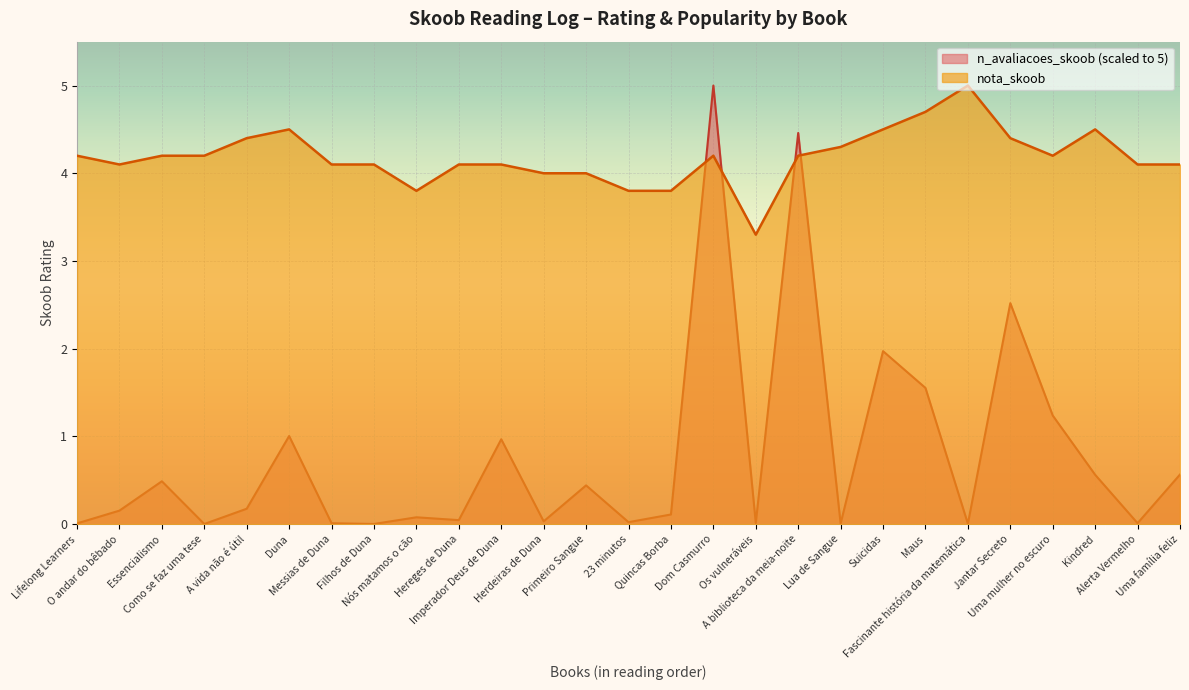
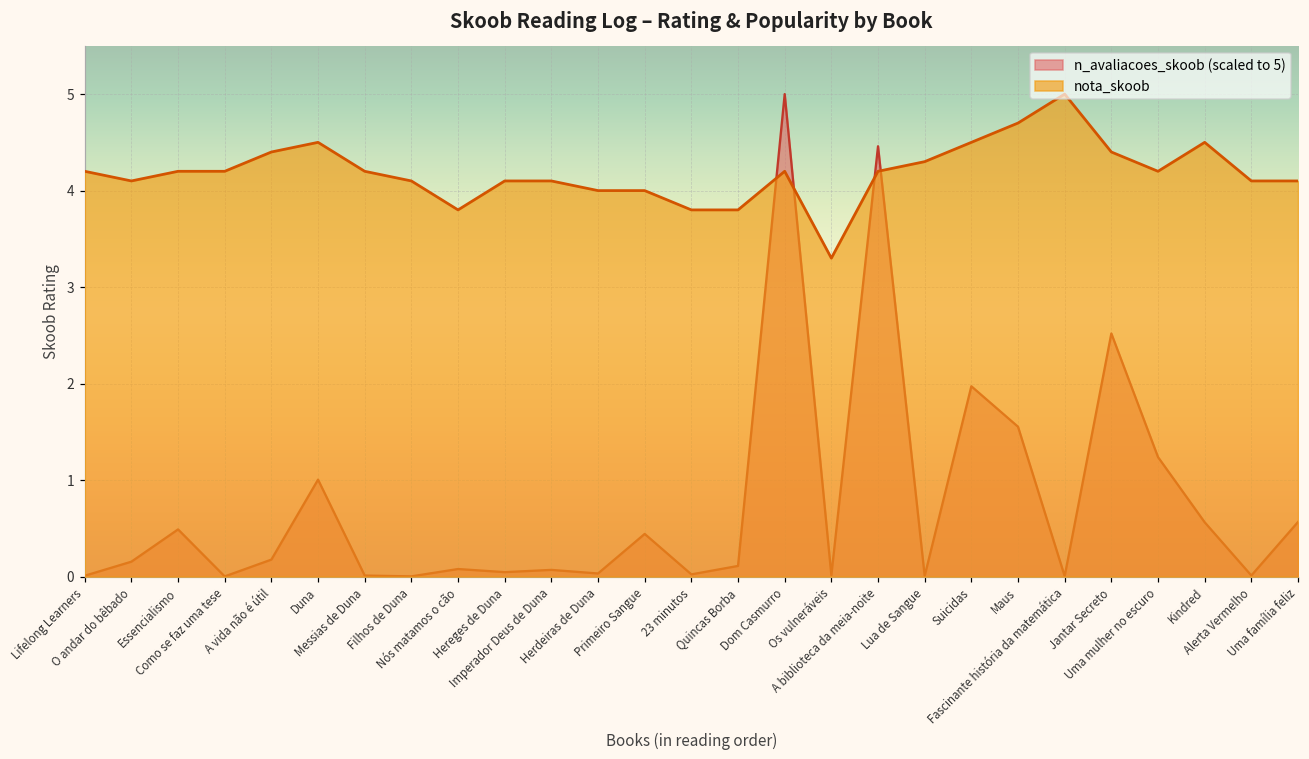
  {
    "n_avaliacoes_skoob (scaled to 5)": {
      "Lifelong Learners": 0.0,
      "O andar do bêbado": 0.2,
      "Essencialismo": 0.5,
      "Como se faz uma tese": 0.0,
      "A vida não é útil": 0.2,
      "Duna": 1.0,
      "Messias de Duna": 0.0,
      "Filhos de Duna": 0.0,
      "Nós matamos o cão": 0.1,
      "Hereges de Duna": 0.0,
-     "Imperador Deus de Duna": 1.0,
+     "Imperador Deus de Duna": 0.1,
      "Herdeiras de Duna": 0.0,
      "Primeiro Sangue": 0.4,
      "23 minutos": 0.0,
      "Quincas Borba": 0.1,
      "Dom Casmurro": 5.0,
      "Os vulneráveis": 0.0,
      "A biblioteca da meia-noite": 4.5,
      "Lua de Sangue": 0.0,
      "Suicidas": 2.0,
      "Maus": 1.6,
      "Fascinante história da matemática": 0.0,
      "Jantar Secreto": 2.5,
      "Uma mulher no escuro": 1.2,
      "Kindred": 0.6,
      "Alerta Vermelho": 0.0,
      "Uma família feliz": 0.6
    },
    "nota_skoob": {
      "Lifelong Learners": 4.2,
      "O andar do bêbado": 4.1,
      "Essencialismo": 4.2,
      "Como se faz uma tese": 4.2,
      "A vida não é útil": 4.4,
      "Duna": 4.5,
-     "Messias de Duna": 4.1,
+     "Messias de Duna": 4.2,
      "Filhos de Duna": 4.1,
      "Nós matamos o cão": 3.8,
      "Hereges de Duna": 4.1,
      "Imperador Deus de Duna": 4.1,
      "Herdeiras de Duna": 4.0,
      "Primeiro Sangue": 4.0,
      "23 minutos": 3.8,
      "Quincas Borba": 3.8,
      "Dom Casmurro": 4.2,
      "Os vulneráveis": 3.3,
      "A biblioteca da meia-noite": 4.2,
      "Lua de Sangue": 4.3,
      "Suicidas": 4.5,
      "Maus": 4.7,
      "Jantar Secreto": 4.4,
      "Uma mulher no escuro": 4.2,
      "Kindred": 4.5,
      "Alerta Vermelho": 4.1,
      "Uma família feliz": 4.1
    }
  }
